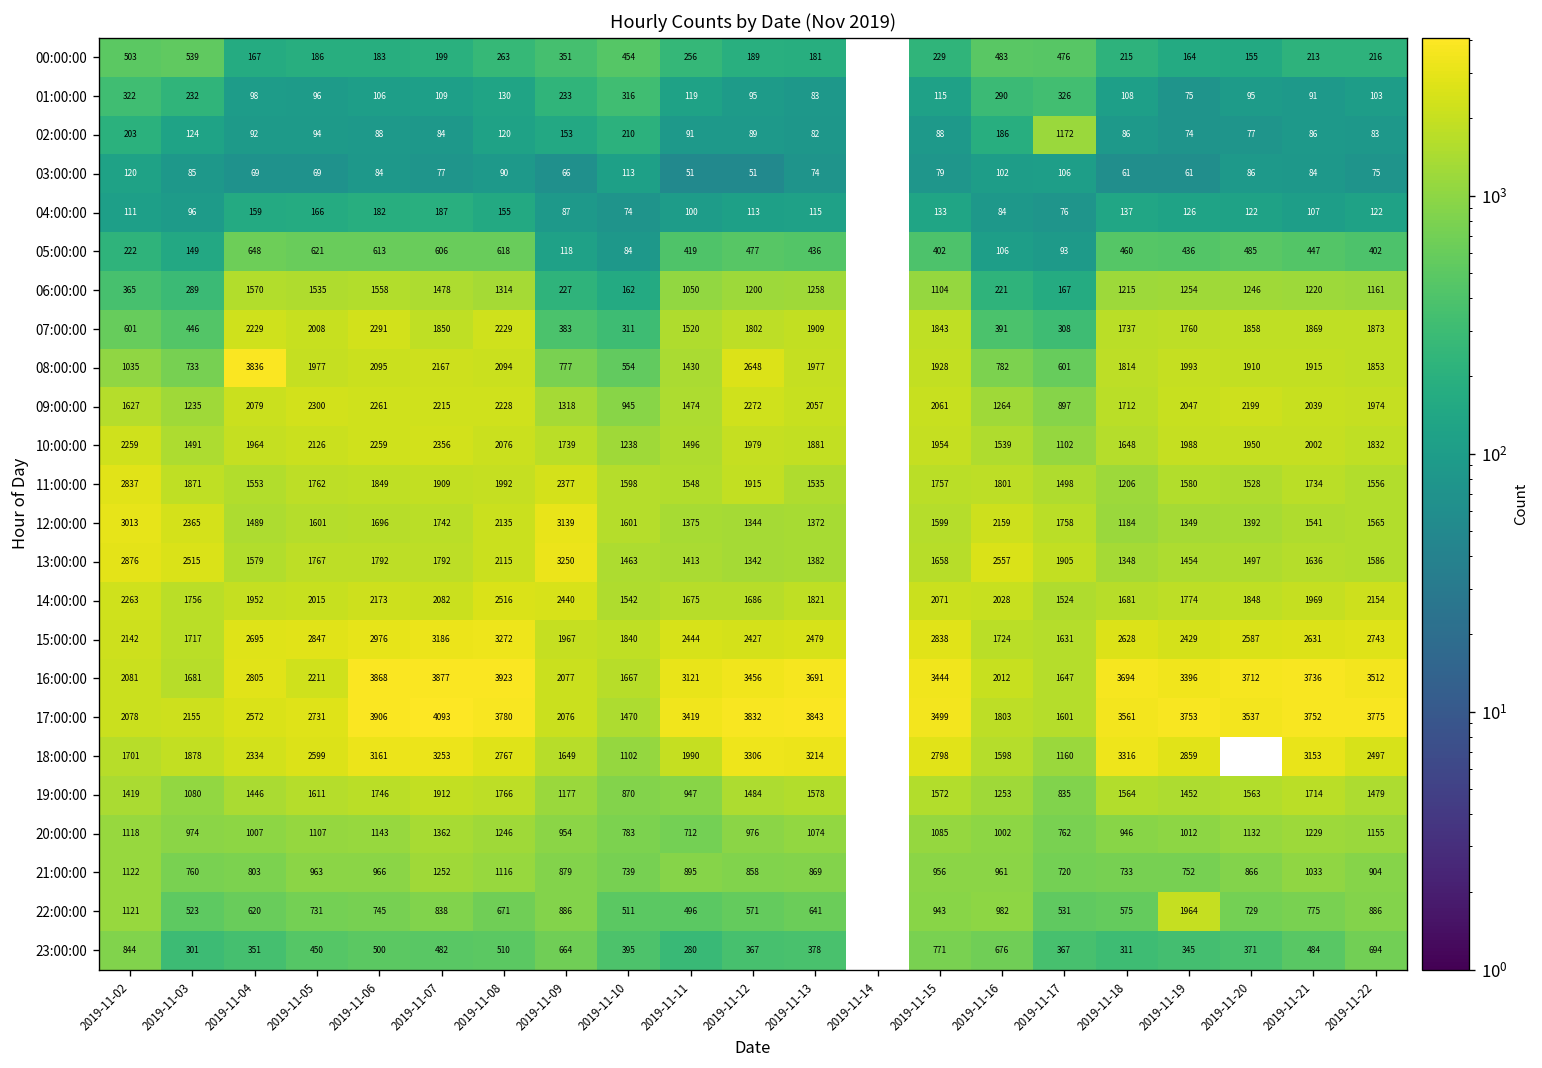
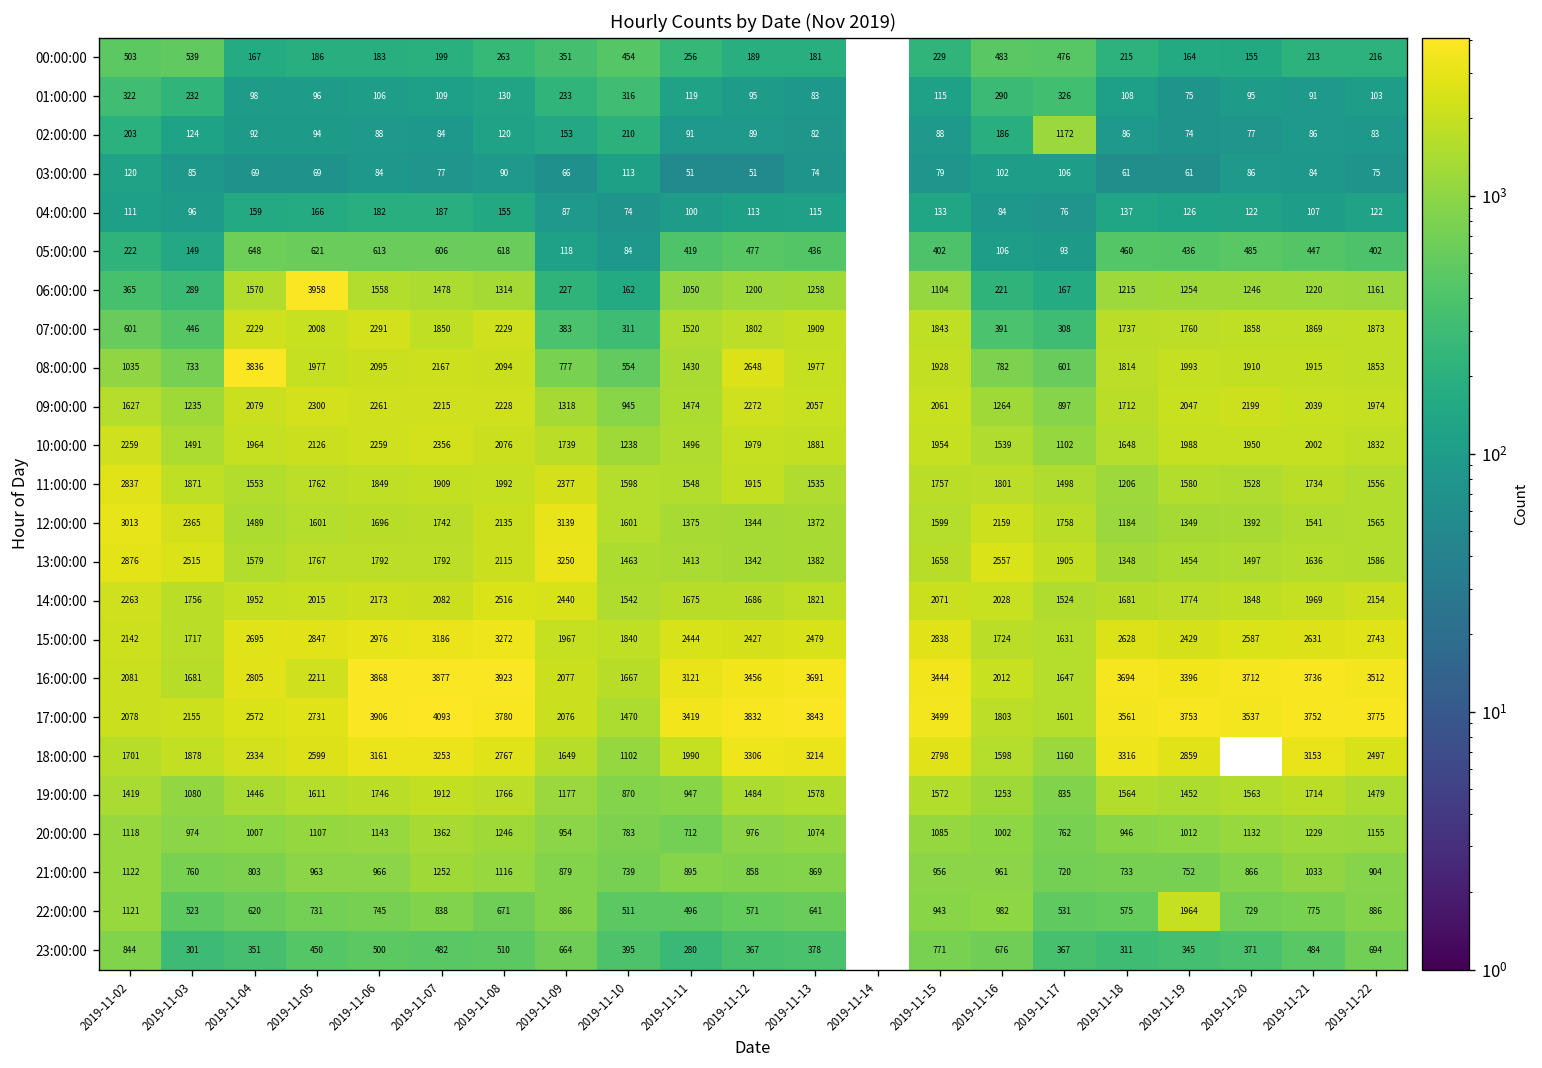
  {
    "06:00:00": {
      "2019-11-02": 365,
      "2019-11-03": 289,
      "2019-11-04": 1570,
-     "2019-11-05": 1535,
+     "2019-11-05": 3958,
      "2019-11-06": 1558,
      "2019-11-07": 1478,
      "2019-11-08": 1314,
      "2019-11-09": 227,
      "2019-11-10": 162,
      "2019-11-11": 1050,
      "2019-11-12": 1200,
      "2019-11-13": 1258,
      "2019-11-15": 1104,
      "2019-11-16": 221,
      "2019-11-17": 167,
      "2019-11-18": 1215,
      "2019-11-19": 1254,
      "2019-11-20": 1246,
      "2019-11-21": 1220,
      "2019-11-22": 1161
    }
  }
